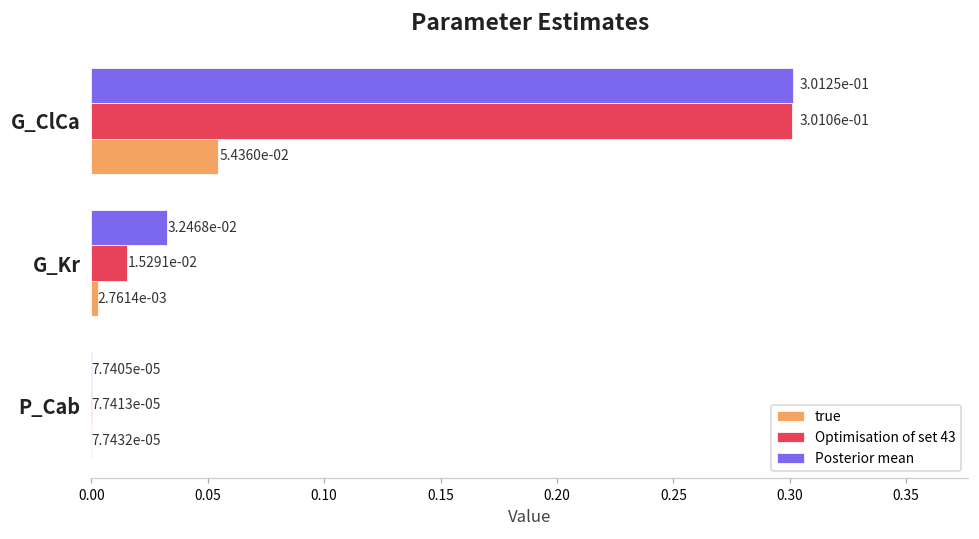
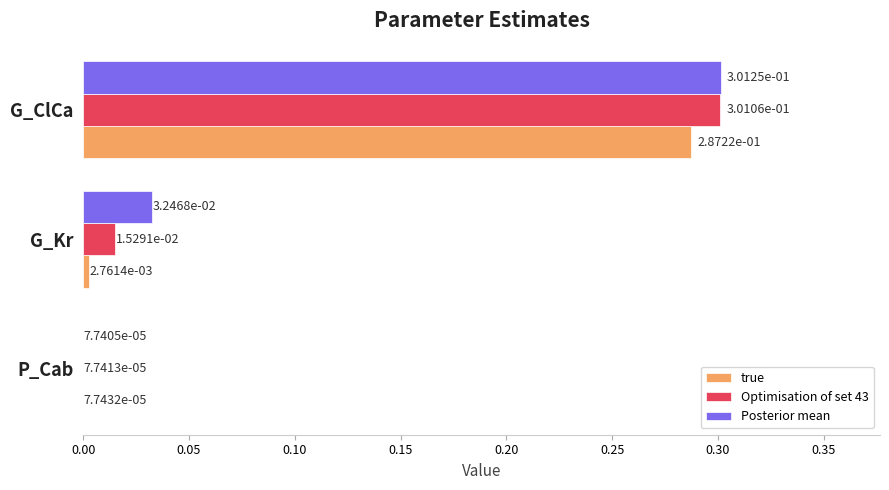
  {
    "true": {
-     "G_ClCa": "5.4360e-02",
+     "G_ClCa": "2.8722e-01",
      "G_Kr": "2.7614e-03",
      "P_Cab": "7.7432e-05"
    },
    "Optimisation of set 43": {
      "G_ClCa": "3.0106e-01",
      "G_Kr": "1.5291e-02",
      "P_Cab": "7.7413e-05"
    },
    "Posterior mean": {
      "G_ClCa": "3.0125e-01",
      "G_Kr": "3.2468e-02",
      "P_Cab": "7.7405e-05"
    }
  }
